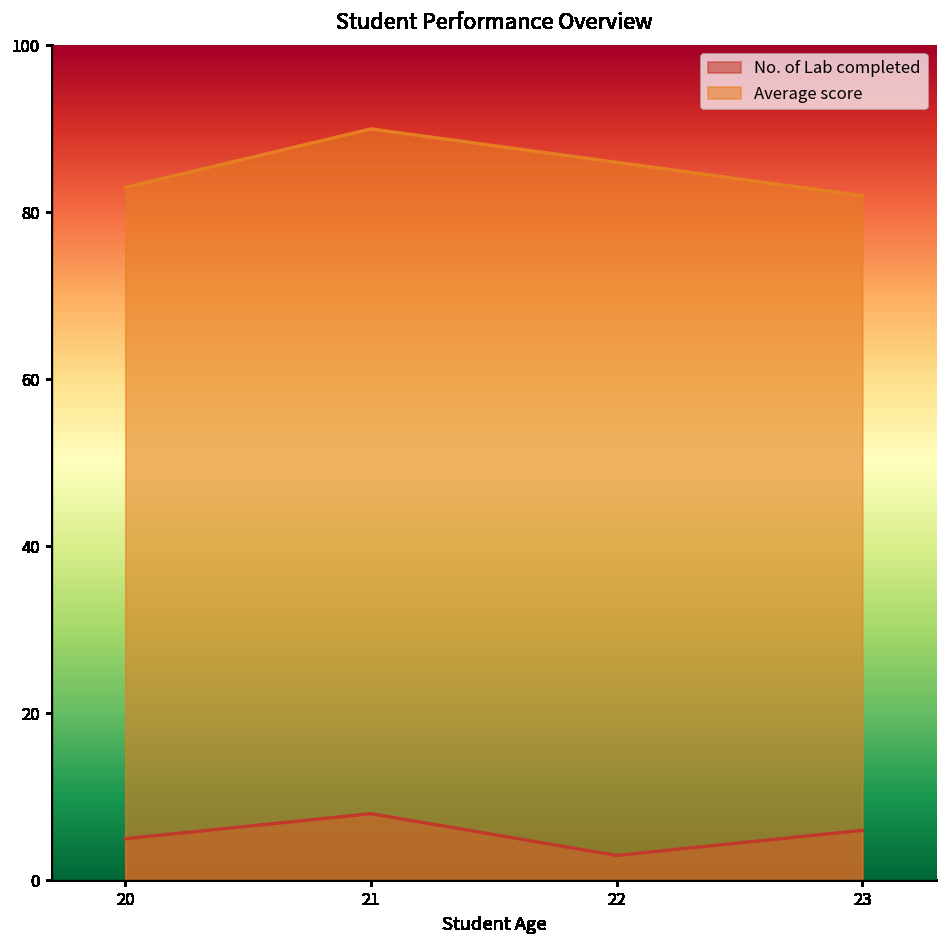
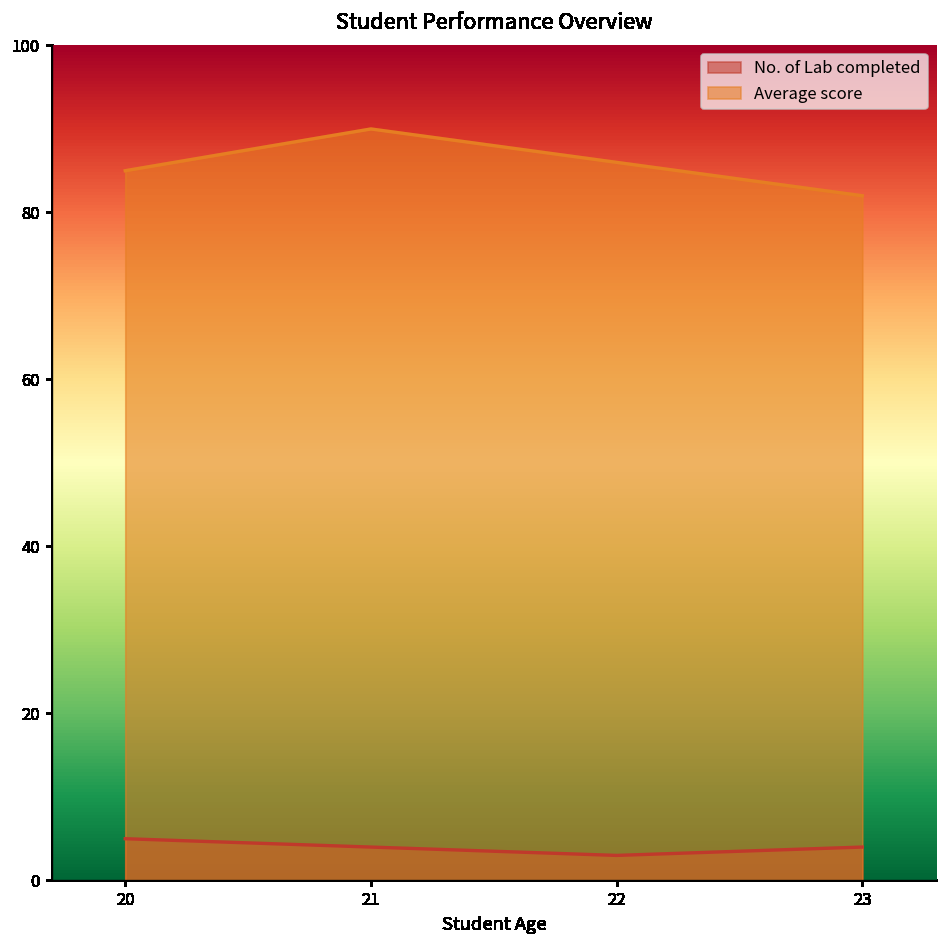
  {
    "No. of Lab completed": {
      "20": 5,
-     "21": 8,
+     "21": 4,
      "22": 3,
-     "23": 6
+     "23": 4
    },
    "Average score": {
-     "20": 83,
+     "20": 85,
      "21": 90,
      "22": 86,
      "23": 82
    }
  }
